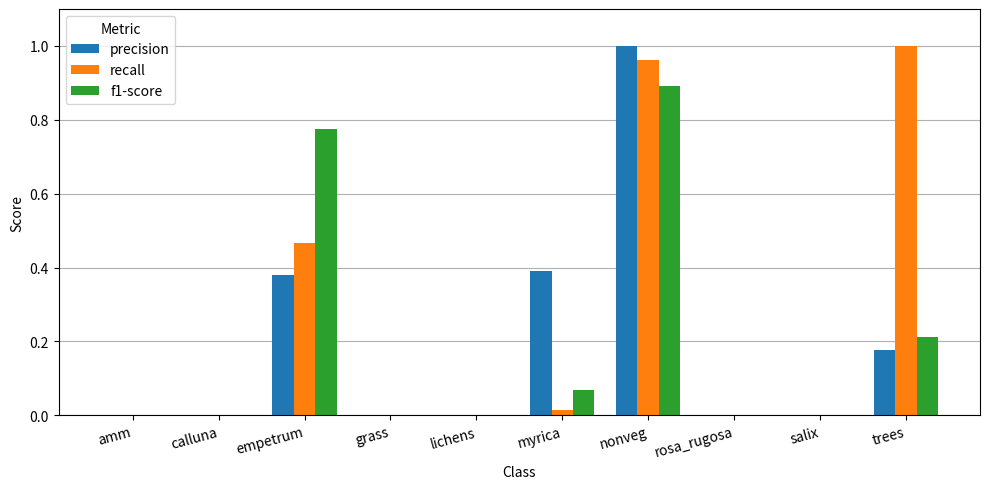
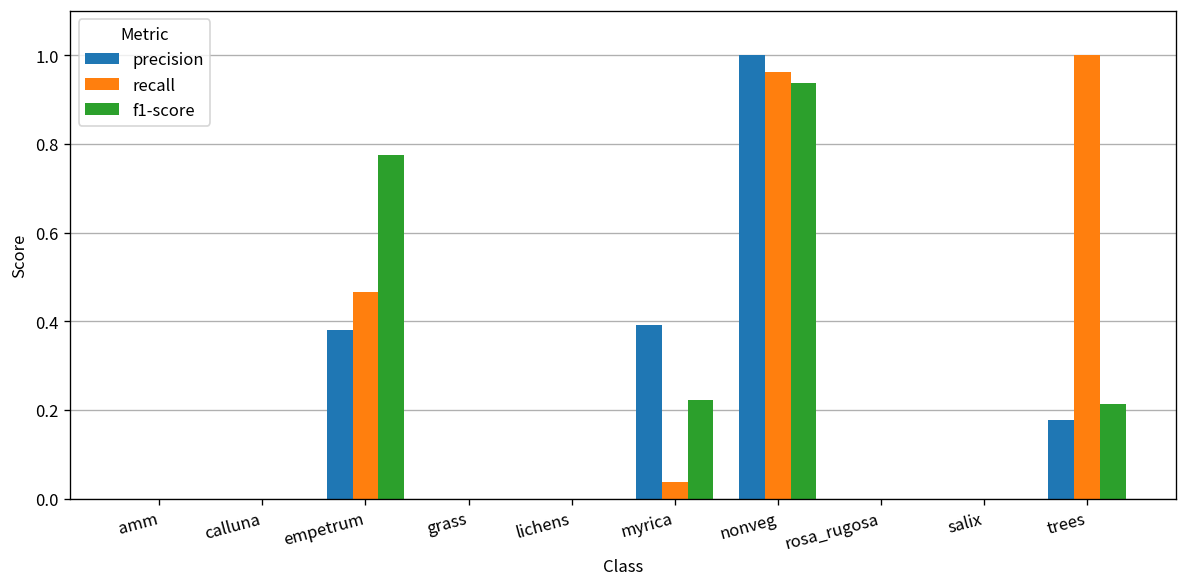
  {
    "precision": {
      "amm": 0.00,
      "calluna": 0.00,
      "empetrum": 0.38,
      "grass": 0.00,
      "lichens": 0.00,
      "myrica": 0.39,
      "nonveg": 1.00,
      "rosa_rugosa": 0.00,
      "salix": 0.00,
      "trees": 0.18
    },
    "recall": {
      "amm": 0.00,
      "calluna": 0.00,
      "empetrum": 0.47,
      "grass": 0.00,
      "lichens": 0.00,
-     "myrica": 0.01,
+     "myrica": 0.04,
      "nonveg": 0.96,
      "rosa_rugosa": 0.00,
      "salix": 0.00,
      "trees": 1.00
    },
    "f1-score": {
      "amm": 0.00,
      "calluna": 0.00,
      "empetrum": 0.77,
      "grass": 0.00,
      "lichens": 0.00,
-     "myrica": 0.07,
-     "nonveg": 0.89,
+     "myrica": 0.22,
+     "nonveg": 0.94,
      "rosa_rugosa": 0.00,
      "salix": 0.00,
      "trees": 0.21
    }
  }
